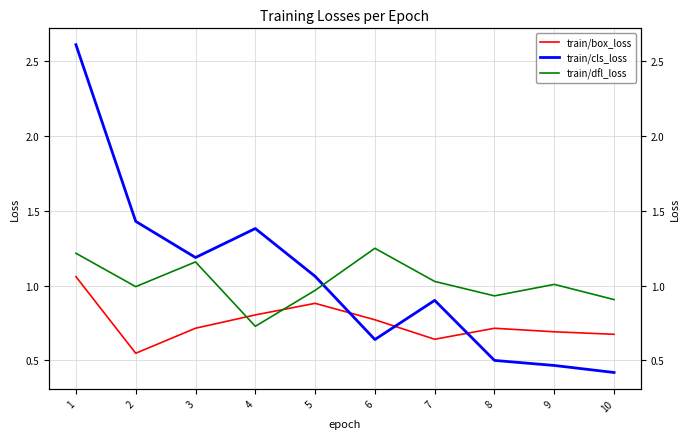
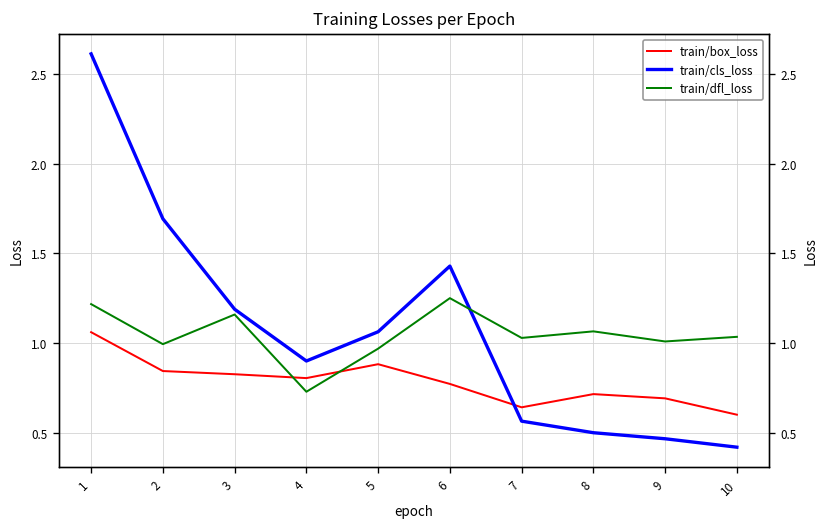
  {
    "train/box_loss": {
      "1": 1.06,
-     "2": 0.55,
-     "3": 0.72,
+     "2": 0.84,
+     "3": 0.83,
      "4": 0.80,
      "5": 0.88,
      "6": 0.77,
      "7": 0.64,
      "8": 0.72,
      "9": 0.69,
-     "10": 0.68
+     "10": 0.60
    },
    "train/cls_loss": {
      "1": 2.61,
-     "2": 1.43,
+     "2": 1.69,
      "3": 1.19,
-     "4": 1.38,
+     "4": 0.90,
      "5": 1.06,
-     "6": 0.64,
-     "7": 0.90,
+     "6": 1.43,
+     "7": 0.56,
      "8": 0.50,
      "9": 0.47,
      "10": 0.42
    },
    "train/dfl_loss": {
      "1": 1.22,
      "2": 0.99,
      "3": 1.16,
      "4": 0.73,
      "5": 0.97,
      "6": 1.25,
      "7": 1.03,
-     "8": 0.93,
+     "8": 1.07,
      "9": 1.01,
-     "10": 0.91
+     "10": 1.03
    }
  }
